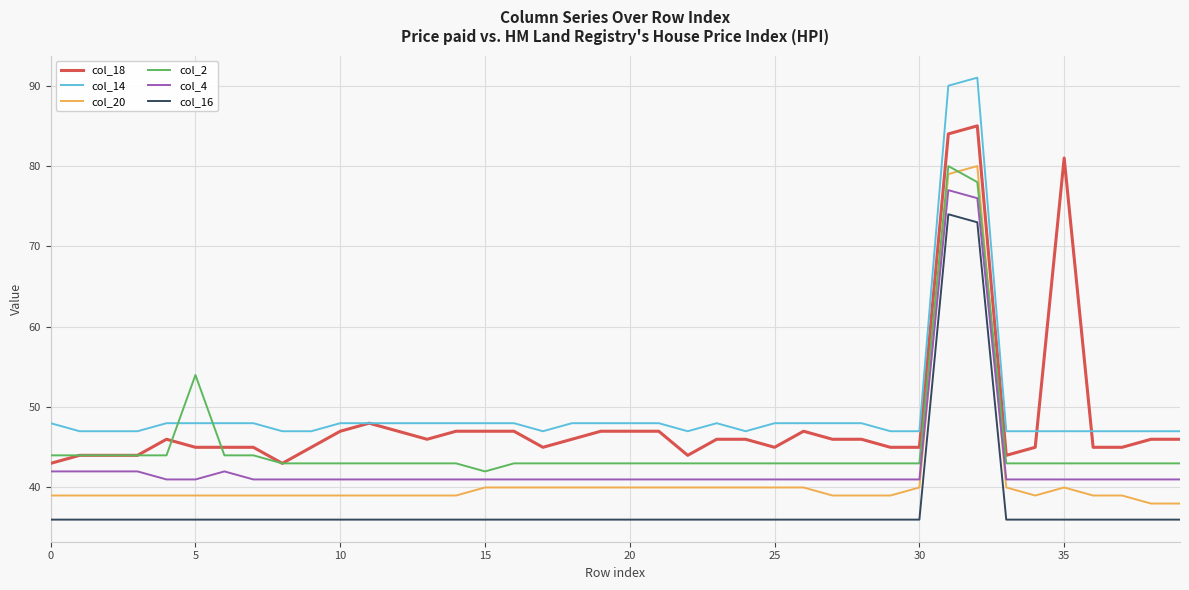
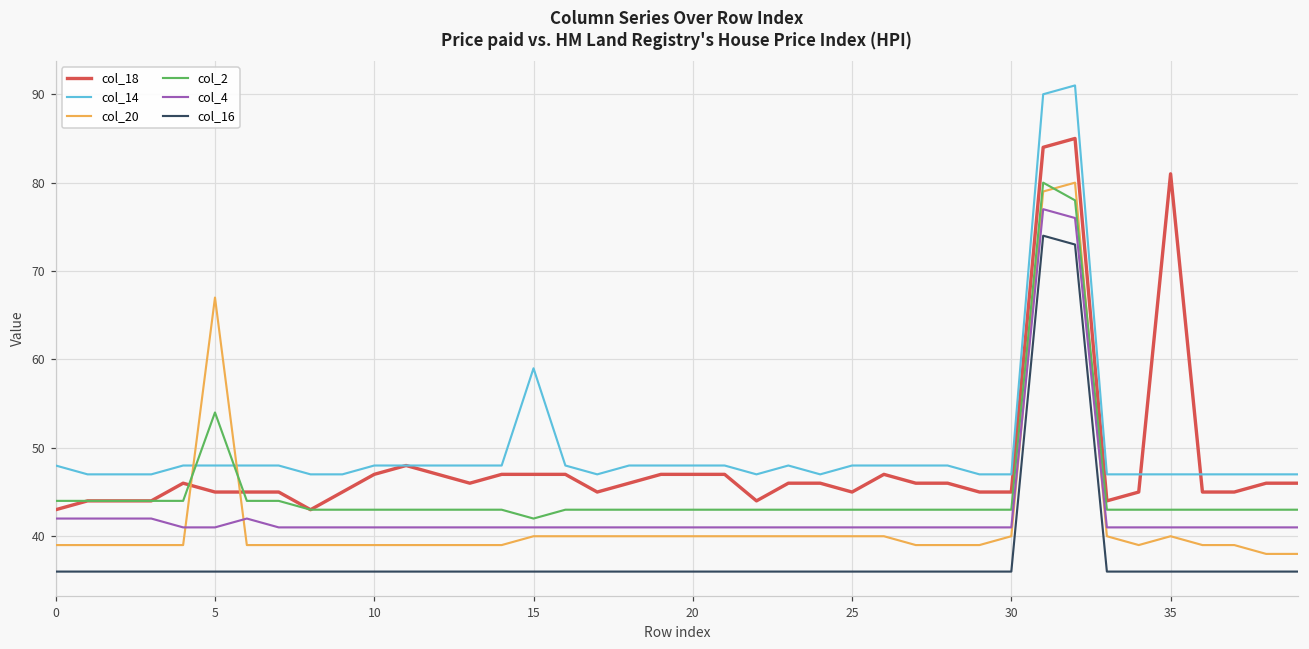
  {
    "col_18": {
      "0": 43,
      "5": 45,
      "10": 47,
      "15": 47,
      "20": 47,
      "25": 45,
      "30": 45,
      "35": 81
    },
    "col_14": {
      "0": 48,
      "5": 48,
      "10": 48,
-     "15": 48,
+     "15": 59,
      "20": 48,
      "25": 48,
      "30": 47,
      "35": 47
    },
    "col_20": {
      "0": 39,
-     "5": 39,
+     "5": 67,
      "10": 39,
      "15": 40,
      "20": 40,
      "25": 40,
      "30": 40,
      "35": 40
    },
    "col_2": {
      "0": 44,
      "5": 54,
      "10": 43,
      "15": 42,
      "20": 43,
      "25": 43,
      "30": 43,
      "35": 43
    },
    "col_4": {
      "0": 42,
      "5": 41,
      "10": 41,
      "15": 41,
      "20": 41,
      "25": 41,
      "30": 41,
      "35": 41
    },
    "col_16": {
      "0": 36,
      "5": 36,
      "10": 36,
      "15": 36,
      "20": 36,
      "25": 36,
      "30": 36,
      "35": 36
    }
  }
